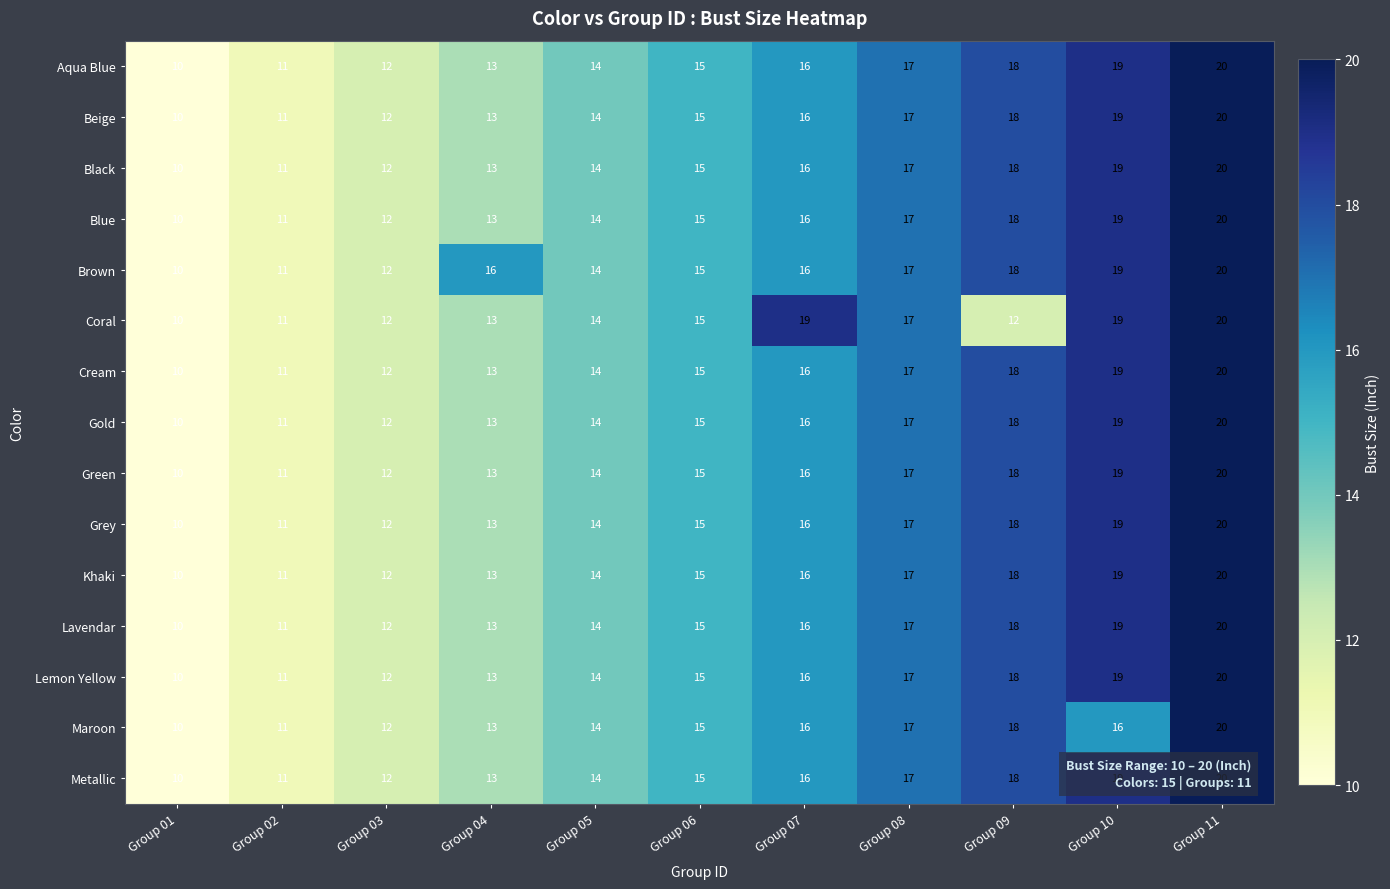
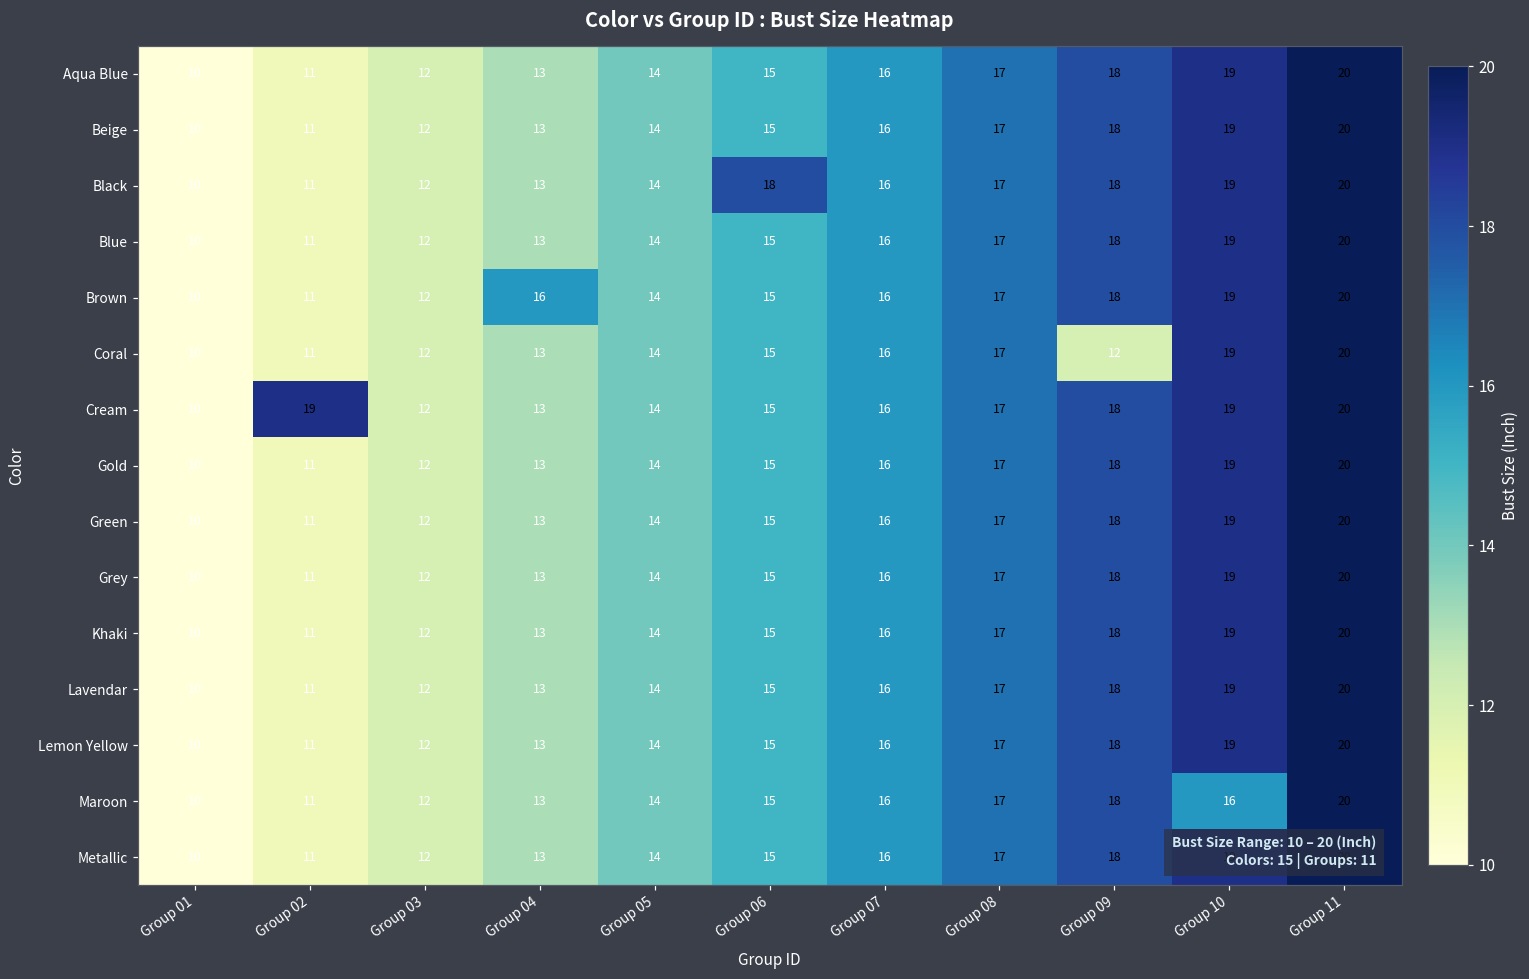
  {
    "Aqua Blue": {
      "Group 02": 11,
      "Group 03": 12,
      "Group 04": 13,
      "Group 05": 14,
      "Group 06": 15,
      "Group 07": 16,
      "Group 08": 17,
      "Group 09": 18,
      "Group 10": 19,
      "Group 11": 20
    },
    "Beige": {
      "Group 02": 11,
      "Group 03": 12,
      "Group 04": 13,
      "Group 05": 14,
      "Group 06": 15,
      "Group 07": 16,
      "Group 08": 17,
      "Group 09": 18,
      "Group 10": 19,
      "Group 11": 20
    },
    "Black": {
      "Group 02": 11,
      "Group 03": 12,
      "Group 04": 13,
      "Group 05": 14,
-     "Group 06": 15,
+     "Group 06": 18,
      "Group 07": 16,
      "Group 08": 17,
      "Group 09": 18,
      "Group 10": 19,
      "Group 11": 20
    },
    "Blue": {
      "Group 02": 11,
      "Group 03": 12,
      "Group 04": 13,
      "Group 05": 14,
      "Group 06": 15,
      "Group 07": 16,
      "Group 08": 17,
      "Group 09": 18,
      "Group 10": 19,
      "Group 11": 20
    },
    "Brown": {
      "Group 02": 11,
      "Group 03": 12,
      "Group 04": 16,
      "Group 05": 14,
      "Group 06": 15,
      "Group 07": 16,
      "Group 08": 17,
      "Group 09": 18,
      "Group 10": 19,
      "Group 11": 20
    },
    "Coral": {
      "Group 02": 11,
      "Group 03": 12,
      "Group 04": 13,
      "Group 05": 14,
      "Group 06": 15,
-     "Group 07": 19,
+     "Group 07": 16,
      "Group 08": 17,
      "Group 09": 12,
      "Group 10": 19,
      "Group 11": 20
    },
    "Cream": {
-     "Group 02": 11,
+     "Group 02": 19,
      "Group 03": 12,
      "Group 04": 13,
      "Group 05": 14,
      "Group 06": 15,
      "Group 07": 16,
      "Group 08": 17,
      "Group 09": 18,
      "Group 10": 19,
      "Group 11": 20
    },
    "Gold": {
      "Group 02": 11,
      "Group 03": 12,
      "Group 04": 13,
      "Group 05": 14,
      "Group 06": 15,
      "Group 07": 16,
      "Group 08": 17,
      "Group 09": 18,
      "Group 10": 19,
      "Group 11": 20
    },
    "Green": {
      "Group 02": 11,
      "Group 03": 12,
      "Group 04": 13,
      "Group 05": 14,
      "Group 06": 15,
      "Group 07": 16,
      "Group 08": 17,
      "Group 09": 18,
      "Group 10": 19,
      "Group 11": 20
    },
    "Grey": {
      "Group 02": 11,
      "Group 03": 12,
      "Group 04": 13,
      "Group 05": 14,
      "Group 06": 15,
      "Group 07": 16,
      "Group 08": 17,
      "Group 09": 18,
      "Group 10": 19,
      "Group 11": 20
    },
    "Khaki": {
      "Group 02": 11,
      "Group 03": 12,
      "Group 04": 13,
      "Group 05": 14,
      "Group 06": 15,
      "Group 07": 16,
      "Group 08": 17,
      "Group 09": 18,
      "Group 10": 19,
      "Group 11": 20
    },
    "Lavendar": {
      "Group 02": 11,
      "Group 03": 12,
      "Group 04": 13,
      "Group 05": 14,
      "Group 06": 15,
      "Group 07": 16,
      "Group 08": 17,
      "Group 09": 18,
      "Group 10": 19,
      "Group 11": 20
    },
    "Lemon Yellow": {
      "Group 02": 11,
      "Group 03": 12,
      "Group 04": 13,
      "Group 05": 14,
      "Group 06": 15,
      "Group 07": 16,
      "Group 08": 17,
      "Group 09": 18,
      "Group 10": 19,
      "Group 11": 20
    },
    "Maroon": {
      "Group 02": 11,
      "Group 03": 12,
      "Group 04": 13,
      "Group 05": 14,
      "Group 06": 15,
      "Group 07": 16,
      "Group 08": 17,
      "Group 09": 18,
      "Group 10": 16,
      "Group 11": 20
    },
    "Metallic": {
      "Group 02": 11,
      "Group 03": 12,
      "Group 04": 13,
      "Group 05": 14,
      "Group 06": 15,
      "Group 07": 16,
      "Group 08": 17,
      "Group 09": 18
    }
  }
